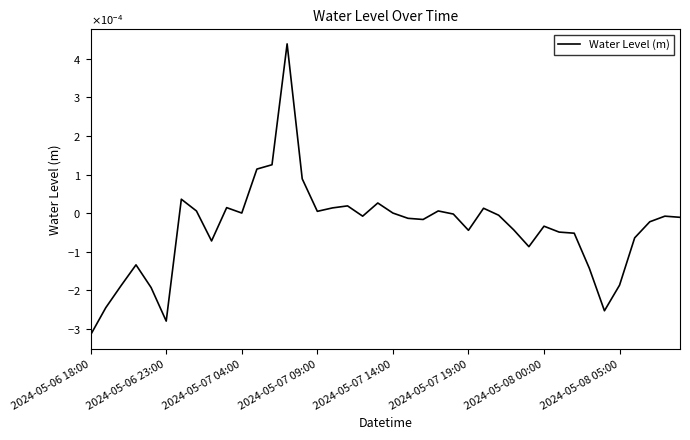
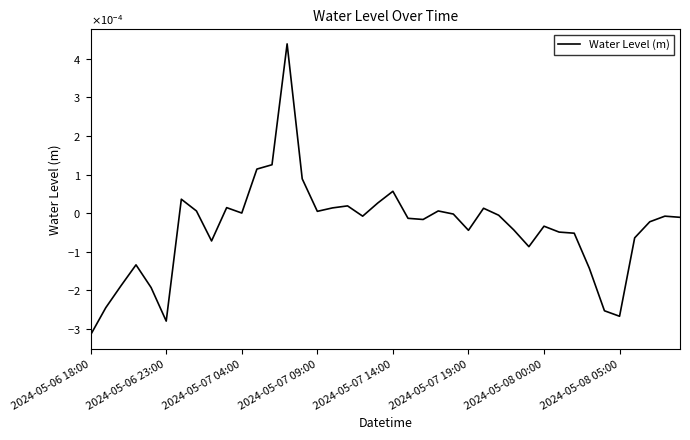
  {
    "2024-05-06 18:00": -0.00032,
    "2024-05-06 23:00": -0.00028,
    "2024-05-07 04:00": 0.00000,
    "2024-05-07 09:00": 0.00000,
-   "2024-05-07 14:00": 0.0000,
+   "2024-05-07 14:00": 0.0001,
    "2024-05-07 19:00": -0.00004,
    "2024-05-08 00:00": -0.00003,
-   "2024-05-08 05:00": -0.00019
+   "2024-05-08 05:00": -0.00027
  }
